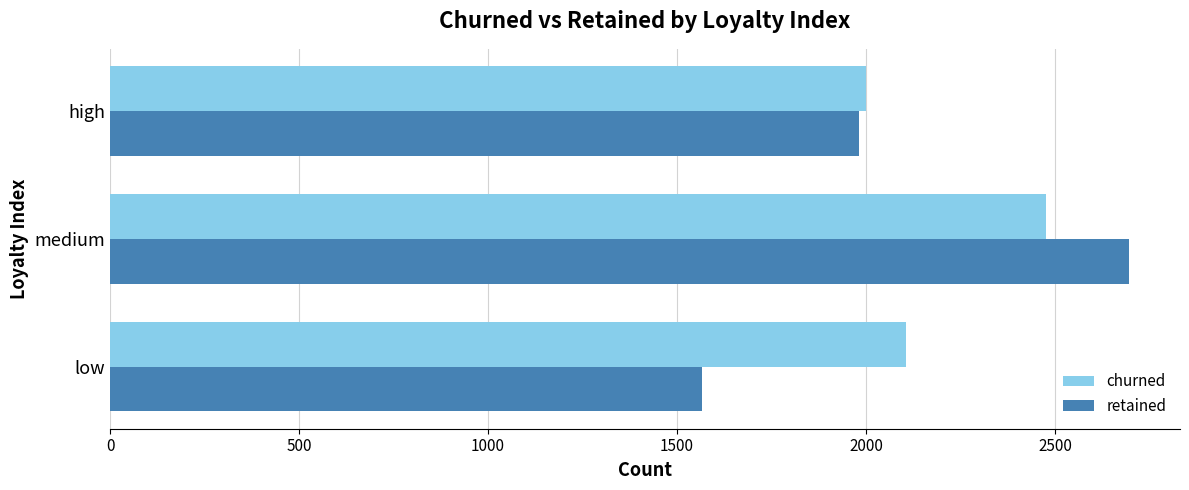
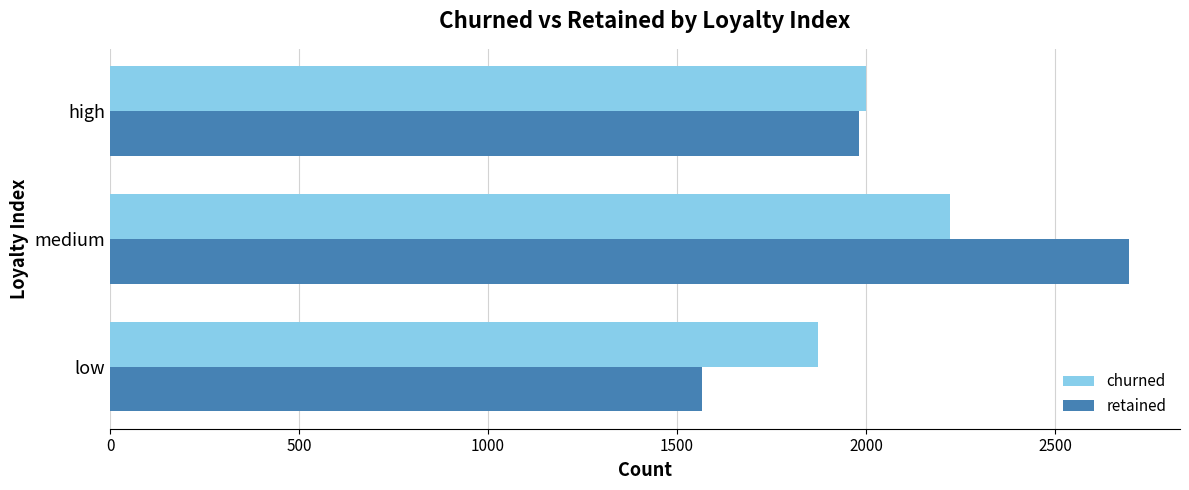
  {
    "churned": {
      "high": 2000,
-     "medium": 2480,
-     "low": 2110
+     "medium": 2220,
+     "low": 1870
    },
    "retained": {
      "high": 1980,
      "medium": 2700,
      "low": 1570
    }
  }
